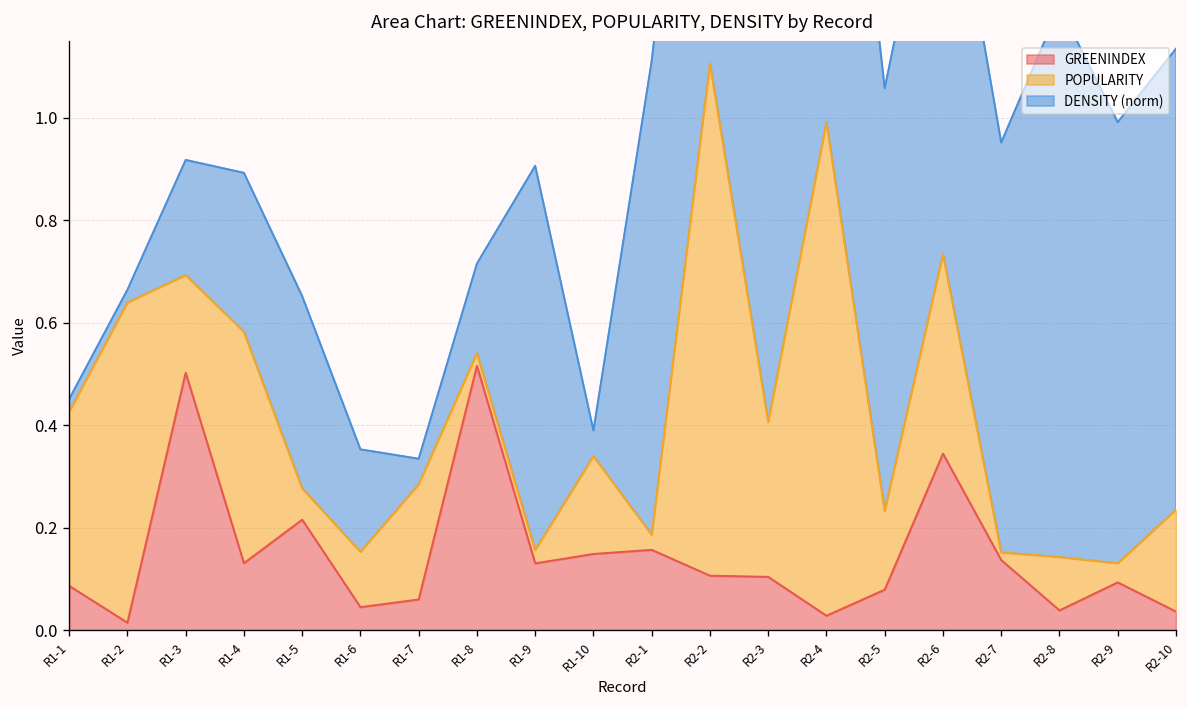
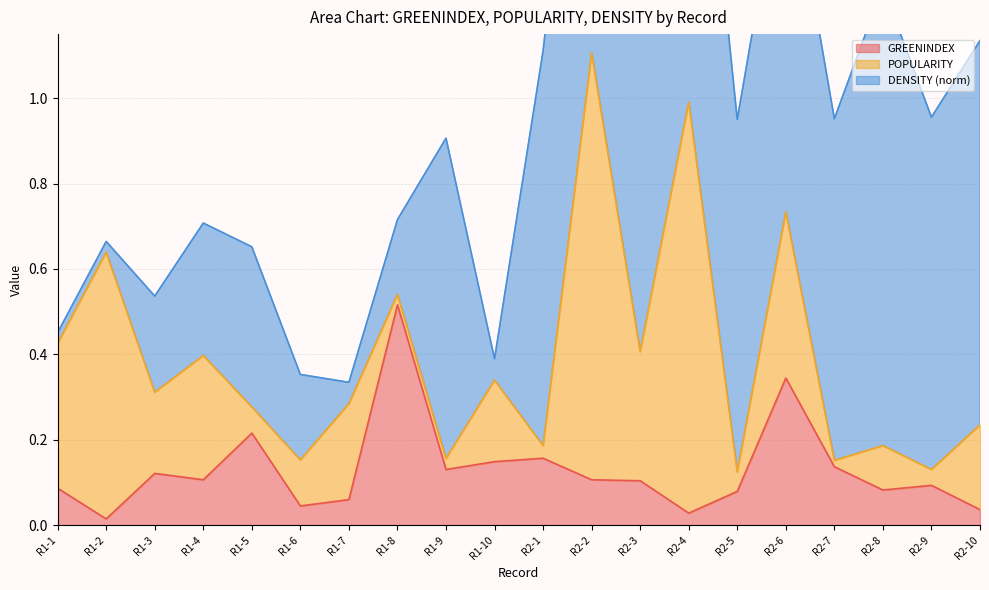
  {
    "GREENINDEX": {
      "R1-1": 0.09,
      "R1-2": 0.01,
-     "R1-3": 0.50,
-     "R1-4": 0.13,
+     "R1-3": 0.12,
+     "R1-4": 0.11,
      "R1-5": 0.22,
      "R1-6": 0.04,
      "R1-7": 0.06,
      "R1-8": 0.52,
      "R1-9": 0.13,
      "R1-10": 0.15,
      "R2-1": 0.16,
      "R2-2": 0.11,
      "R2-3": 0.10,
      "R2-4": 0.03,
      "R2-5": 0.08,
      "R2-6": 0.34,
      "R2-7": 0.14,
-     "R2-8": 0.04,
+     "R2-8": 0.08,
      "R2-9": 0.09,
      "R2-10": 0.04
    },
    "POPULARITY": {
      "R1-1": 0.34,
      "R1-2": 0.62,
      "R1-3": 0.19,
-     "R1-4": 0.45,
+     "R1-4": 0.29,
      "R1-5": 0.06,
      "R1-6": 0.11,
      "R1-7": 0.22,
      "R1-8": 0.02,
      "R1-9": 0.03,
      "R1-10": 0.19,
      "R2-1": 0.03,
      "R2-2": 1.00,
      "R2-3": 0.30,
      "R2-4": 0.96,
-     "R2-5": 0.15,
+     "R2-5": 0.05,
      "R2-6": 0.39,
      "R2-7": 0.01,
      "R2-8": 0.10,
      "R2-9": 0.04,
      "R2-10": 0.20
    },
    "DENSITY (norm)": {
      "R1-1": 0.03,
      "R1-2": 0.03,
      "R1-3": 0.22,
      "R1-4": 0.31,
      "R1-5": 0.38,
      "R1-6": 0.20,
      "R1-7": 0.05,
      "R1-8": 0.18,
      "R1-9": 0.75,
      "R1-10": 0.05,
      "R2-1": 0.93,
      "R2-5": 0.83,
      "R2-7": 0.80,
-     "R2-9": 0.86,
+     "R2-9": 0.83,
      "R2-10": 0.90
    }
  }
